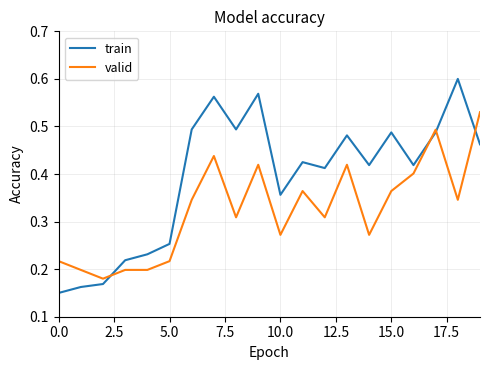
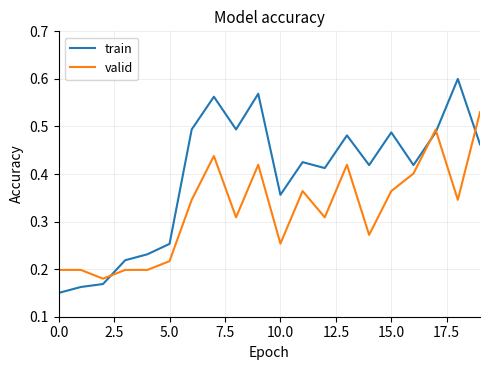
  {
    "train": {
      "0.0": 0.15,
      "5.0": 0.25,
      "10.0": 0.36,
      "15.0": 0.49
    },
    "valid": {
-     "0.0": 0.22,
+     "0.0": 0.20,
      "5.0": 0.22,
-     "10.0": 0.27,
+     "10.0": 0.25,
      "15.0": 0.36
    }
  }
